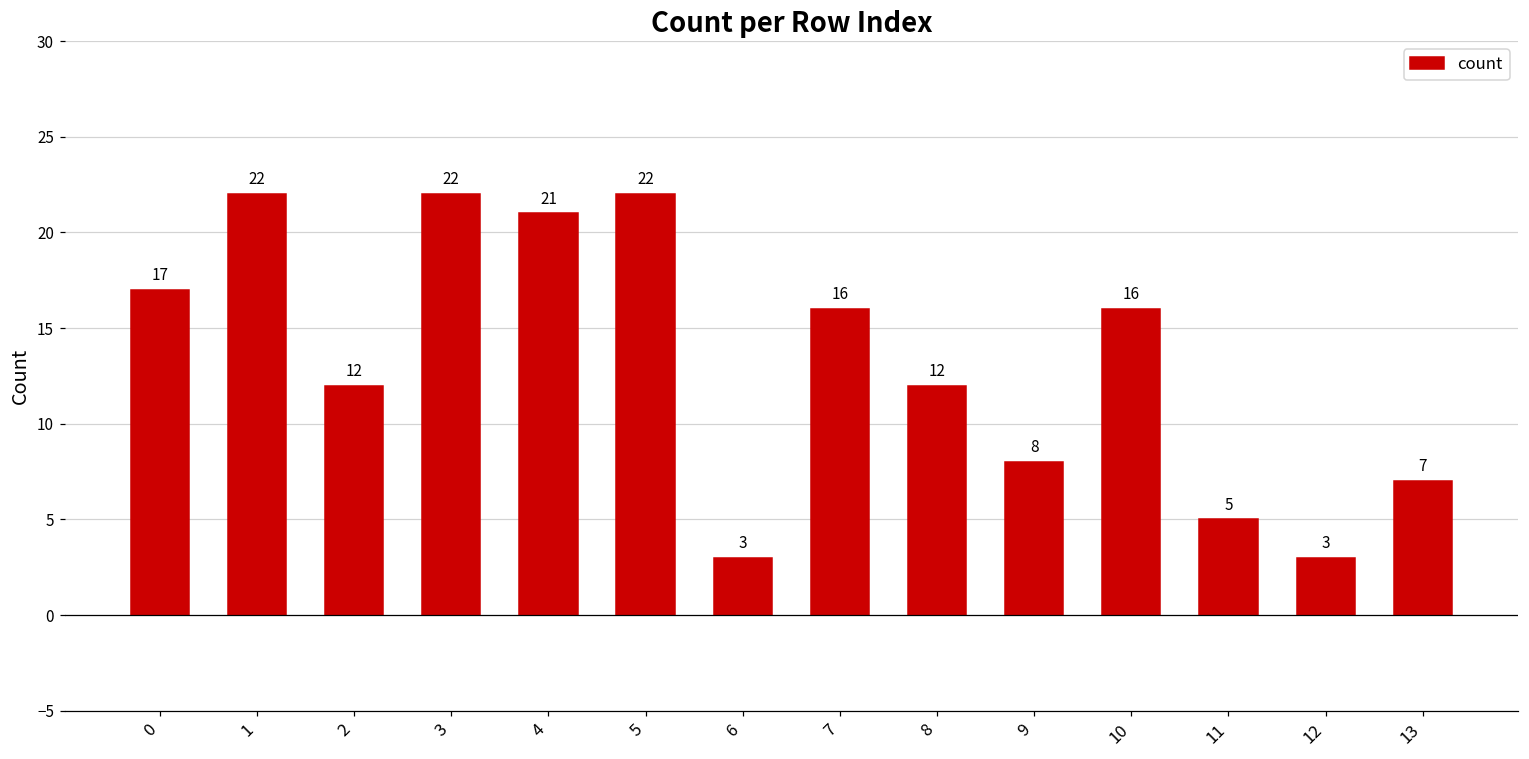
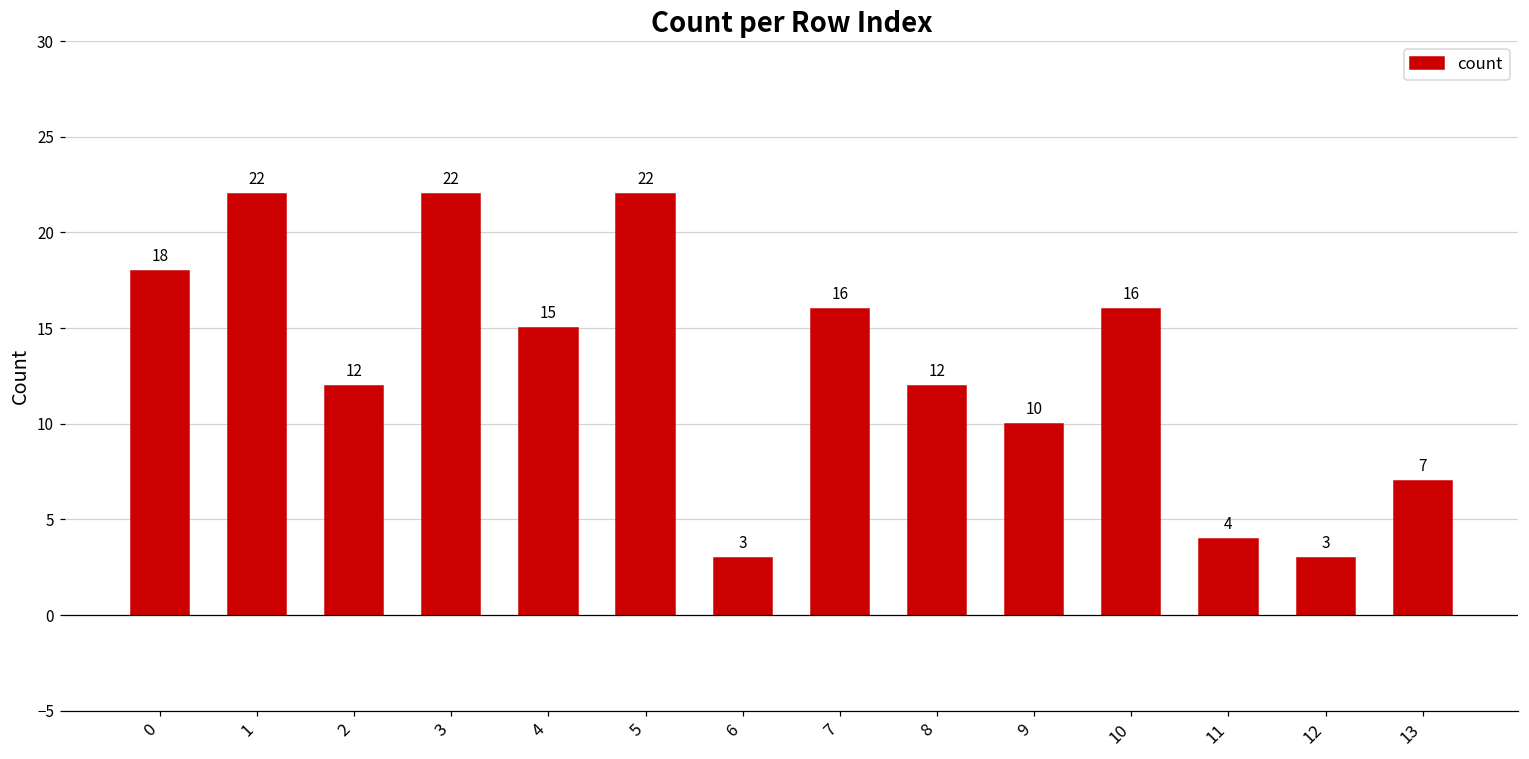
  {
-   "0": 17,
+   "0": 18,
    "1": 22,
    "2": 12,
    "3": 22,
-   "4": 21,
+   "4": 15,
    "5": 22,
    "6": 3,
    "7": 16,
    "8": 12,
-   "9": 8,
+   "9": 10,
    "10": 16,
-   "11": 5,
+   "11": 4,
    "12": 3,
    "13": 7
  }
